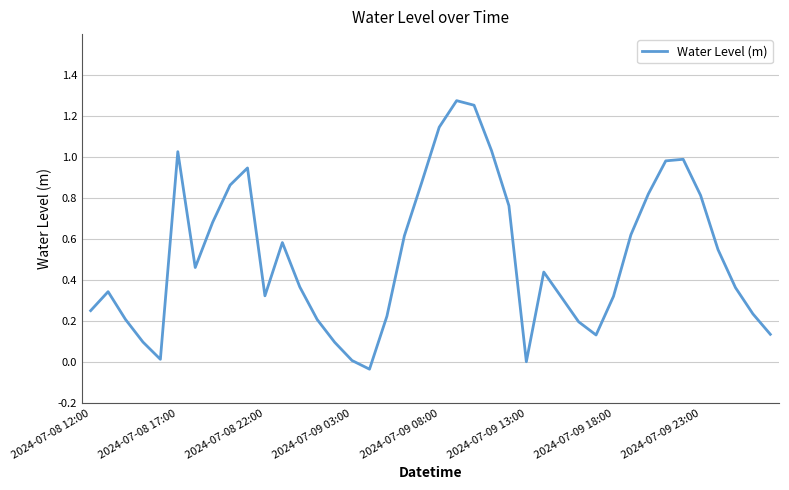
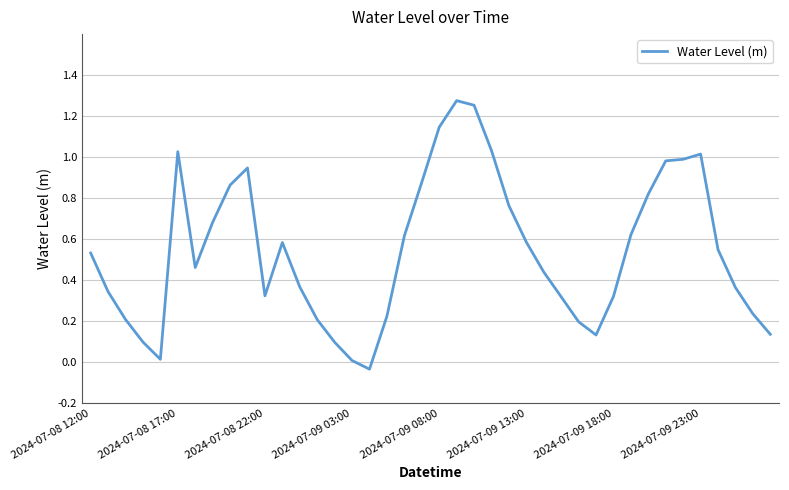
  {
-   "2024-07-08 12:00": 0.25,
+   "2024-07-08 12:00": 0.53,
    "2024-07-08 17:00": 1.03,
    "2024-07-08 22:00": 0.32,
    "2024-07-09 03:00": 0.01,
    "2024-07-09 08:00": 1.15,
-   "2024-07-09 13:00": 0.00,
+   "2024-07-09 13:00": 0.59,
    "2024-07-09 18:00": 0.32,
-   "2024-07-09 23:00": 0.81
+   "2024-07-09 23:00": 1.01
  }
